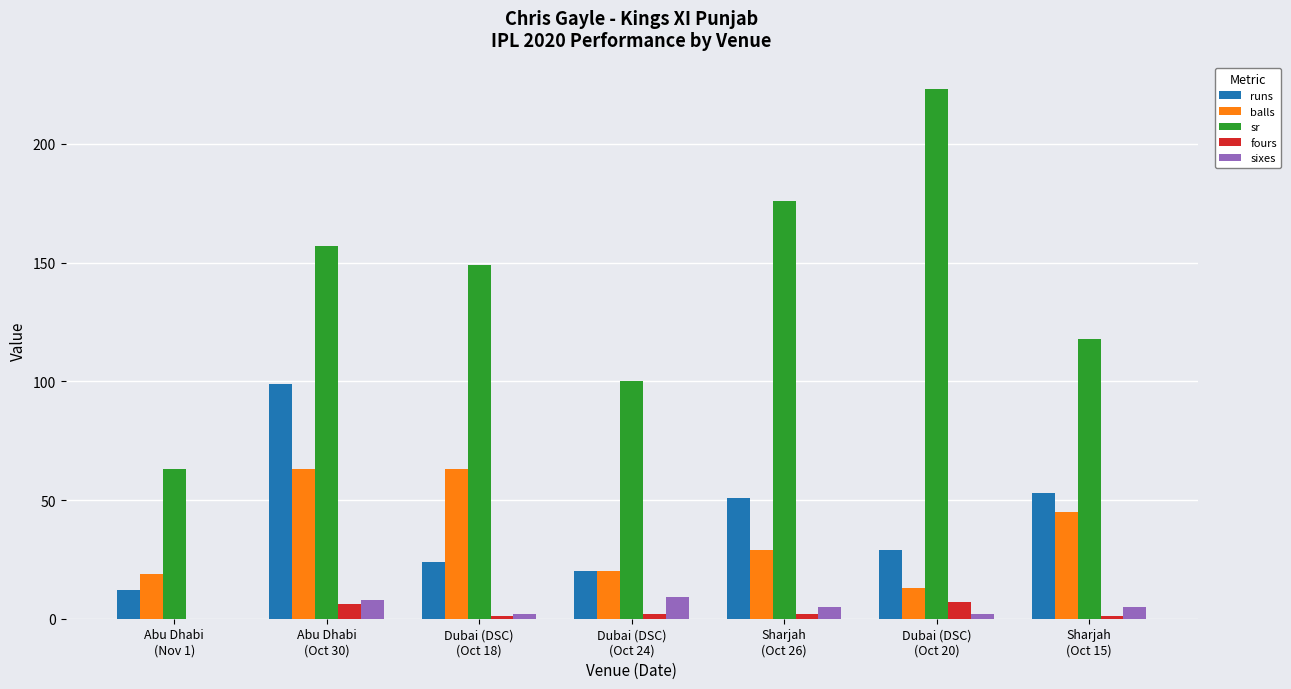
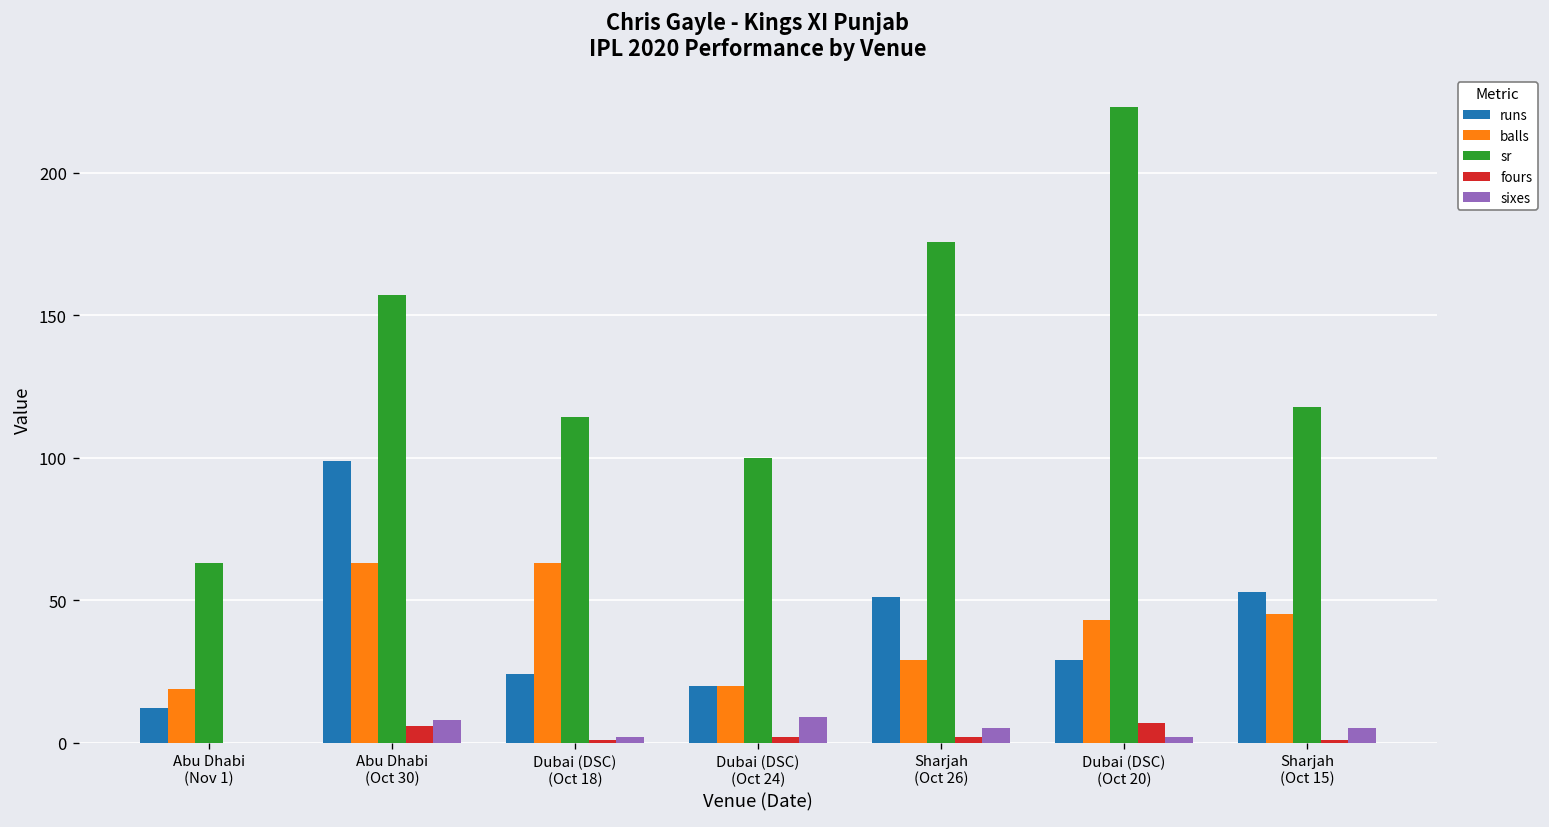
  {
    "runs": {
      "Abu Dhabi (Nov 1)": 12,
      "Abu Dhabi (Oct 30)": 99,
      "Dubai (DSC) (Oct 18)": 24,
      "Dubai (DSC) (Oct 24)": 20,
      "Sharjah (Oct 26)": 51,
      "Dubai (DSC) (Oct 20)": 29,
      "Sharjah (Oct 15)": 53
    },
    "balls": {
      "Abu Dhabi (Nov 1)": 19,
      "Abu Dhabi (Oct 30)": 63,
      "Dubai (DSC) (Oct 18)": 63,
      "Dubai (DSC) (Oct 24)": 20,
      "Sharjah (Oct 26)": 29,
-     "Dubai (DSC) (Oct 20)": 13,
+     "Dubai (DSC) (Oct 20)": 43,
      "Sharjah (Oct 15)": 45
    },
    "sr": {
      "Abu Dhabi (Nov 1)": 63,
      "Abu Dhabi (Oct 30)": 157,
-     "Dubai (DSC) (Oct 18)": 149,
+     "Dubai (DSC) (Oct 18)": 114,
      "Dubai (DSC) (Oct 24)": 100,
      "Sharjah (Oct 26)": 176,
      "Dubai (DSC) (Oct 20)": 223,
      "Sharjah (Oct 15)": 118
    },
    "fours": {
      "Abu Dhabi (Nov 1)": 0,
      "Abu Dhabi (Oct 30)": 6,
      "Dubai (DSC) (Oct 24)": 2,
      "Sharjah (Oct 26)": 2,
      "Dubai (DSC) (Oct 20)": 7
    },
    "sixes": {
      "Abu Dhabi (Nov 1)": 0,
      "Abu Dhabi (Oct 30)": 8,
      "Dubai (DSC) (Oct 18)": 2,
      "Dubai (DSC) (Oct 24)": 9,
      "Sharjah (Oct 26)": 5,
      "Dubai (DSC) (Oct 20)": 2,
      "Sharjah (Oct 15)": 5
    }
  }
